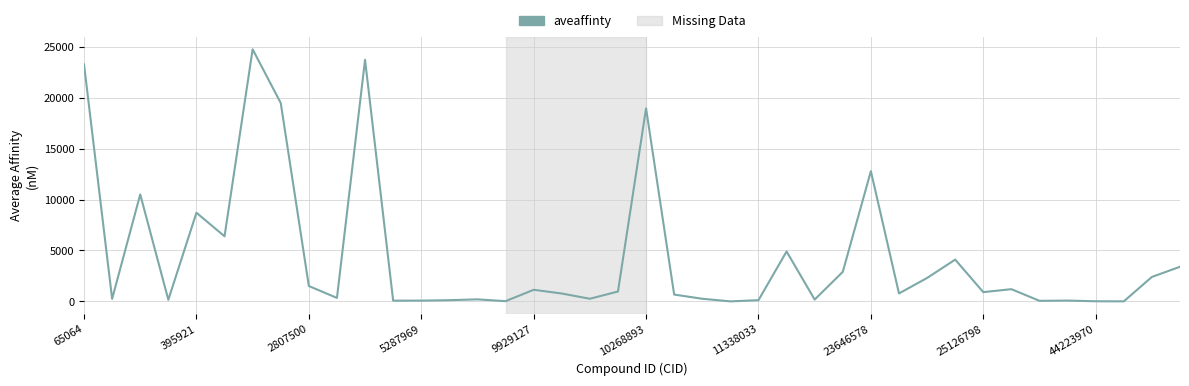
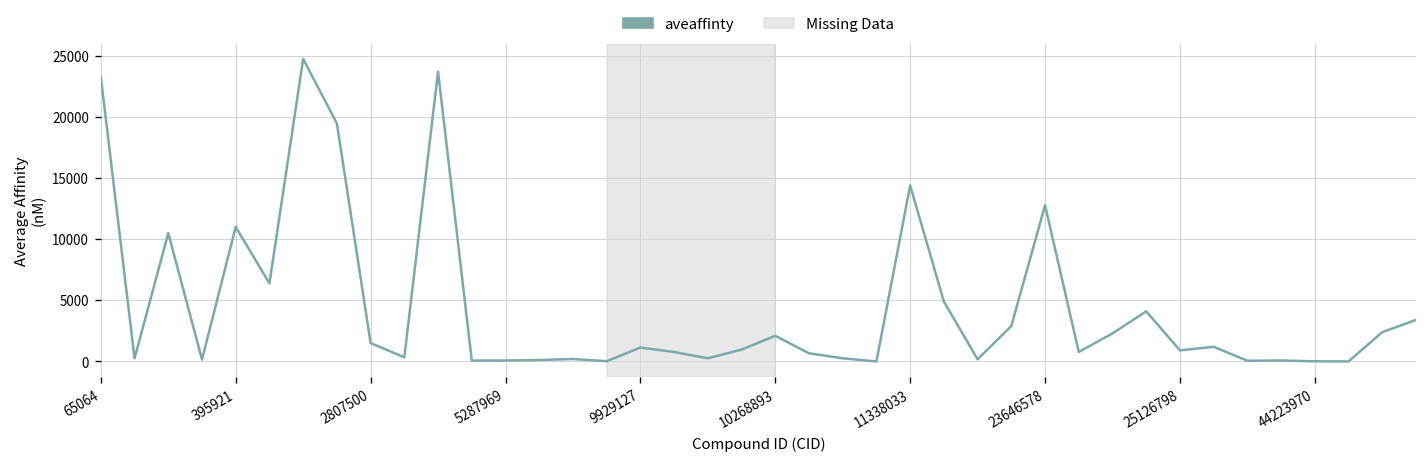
  {
    "65064": 23300,
-   "395921": 8700,
+   "395921": 11000,
    "2807500": 1500,
    "5287969": 100,
    "9929127": 1100,
-   "10268893": 18900,
-   "11338033": 100,
+   "10268893": 2100,
+   "11338033": 14400,
    "23646578": 12800,
    "25126798": 900,
    "44223970": 0
  }
